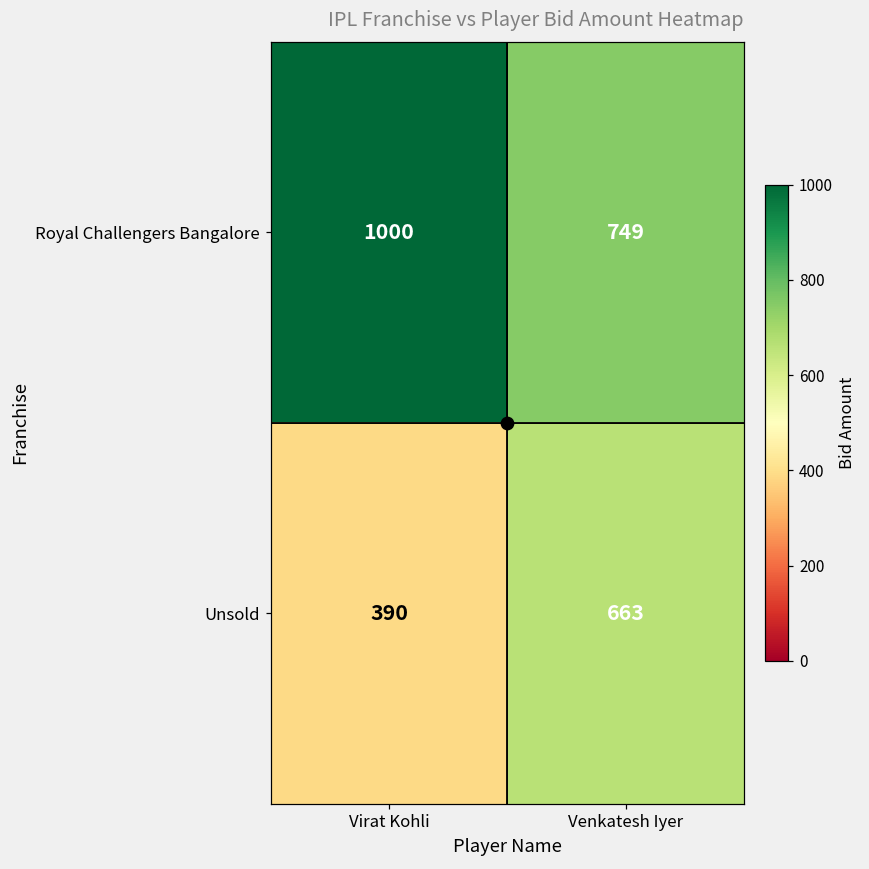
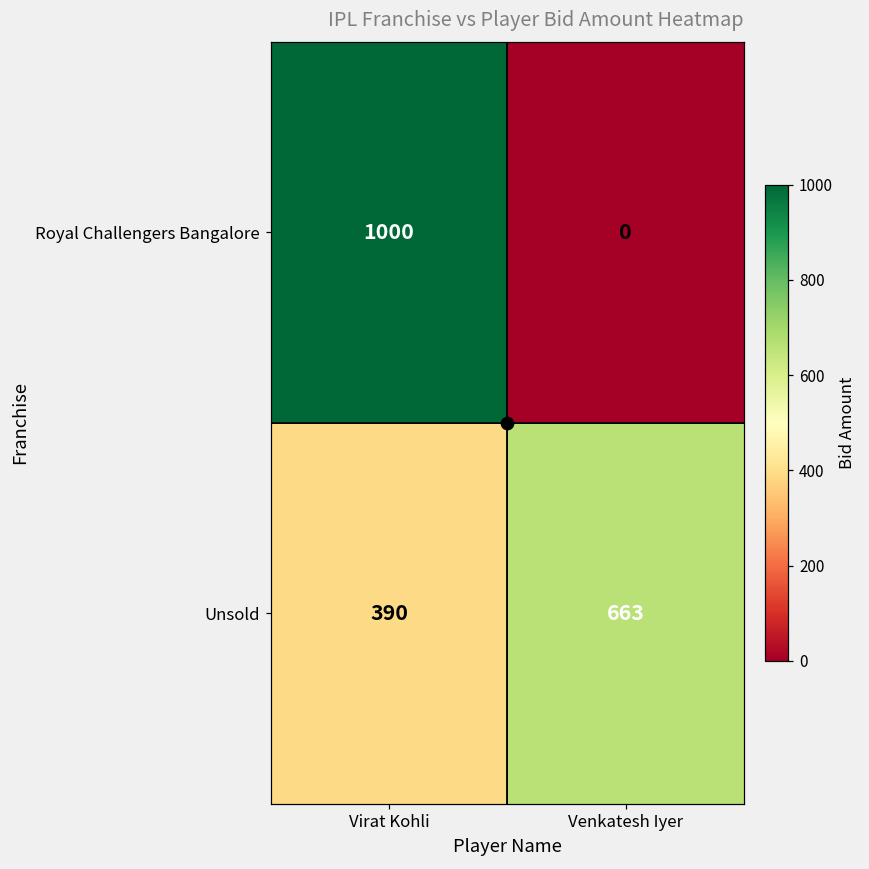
  {
    "Royal Challengers Bangalore": {
      "Virat Kohli": 1000,
-     "Venkatesh Iyer": 749
+     "Venkatesh Iyer": 0
    },
    "Unsold": {
      "Virat Kohli": 390,
      "Venkatesh Iyer": 663
    }
  }
